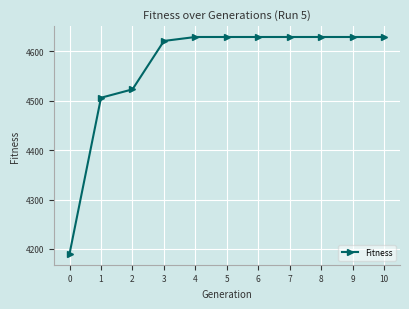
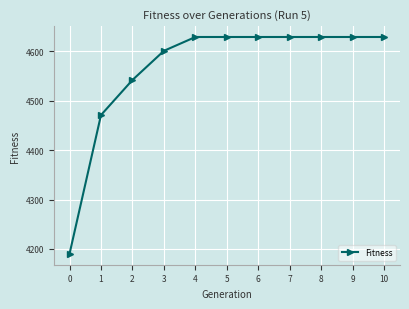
  {
    "0": 4190,
-   "1": 4510,
-   "2": 4520,
-   "3": 4620,
+   "1": 4470,
+   "2": 4540,
+   "3": 4600,
    "4": 4630,
    "5": 4630,
    "6": 4630,
    "7": 4630,
    "8": 4630,
    "9": 4630,
    "10": 4630
  }
